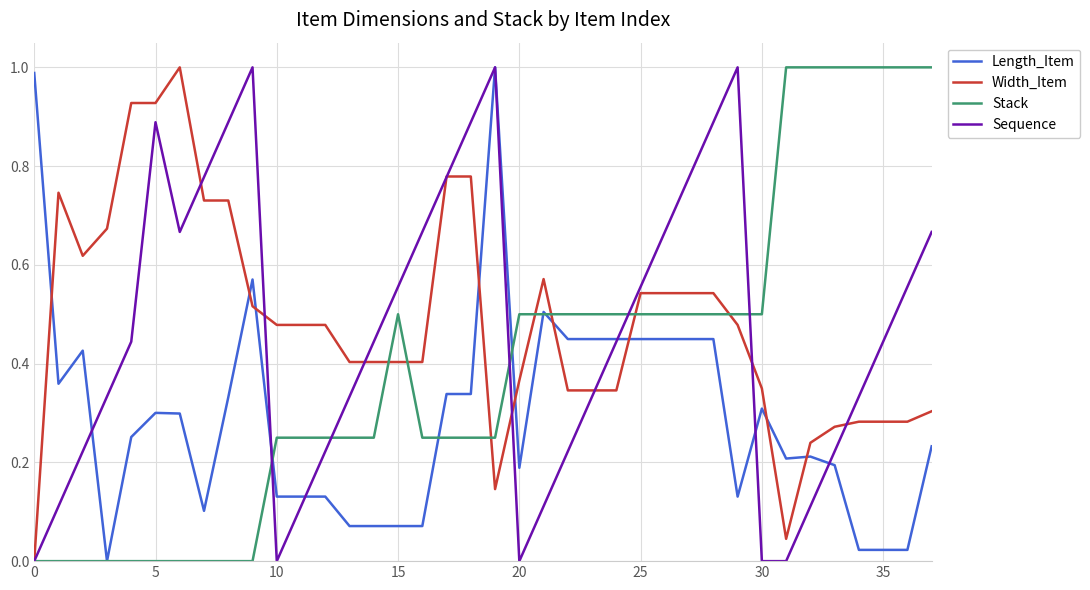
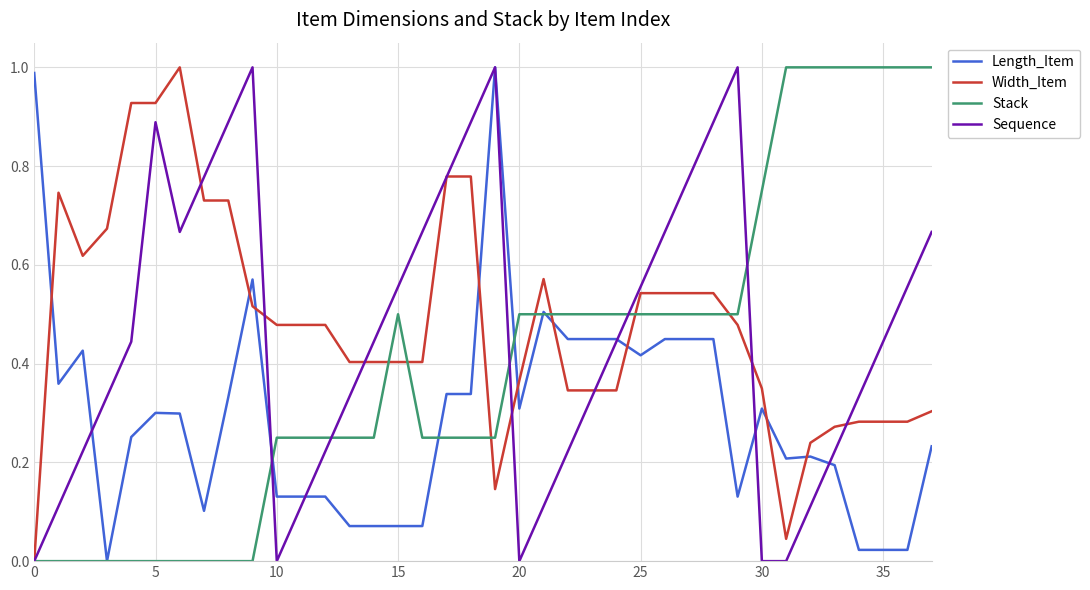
  {
    "Length_Item": {
      "0": 0.99,
      "5": 0.30,
      "10": 0.13,
      "15": 0.07,
-     "20": 0.19,
-     "25": 0.45,
+     "20": 0.31,
+     "25": 0.42,
      "30": 0.31,
      "35": 0.02
    },
    "Width_Item": {
      "5": 0.93,
      "10": 0.48,
      "15": 0.40,
      "20": 0.37,
      "25": 0.54,
      "30": 0.35,
      "35": 0.28
    },
    "Stack": {
      "5": 0.00,
      "10": 0.25,
      "15": 0.50,
      "20": 0.50,
      "25": 0.50,
-     "30": 0.50,
+     "30": 0.75,
      "35": 1.00
    },
    "Sequence": {
      "5": 0.89,
      "10": 0.00,
      "15": 0.56,
      "20": 0.00,
      "25": 0.56,
      "30": 0.00,
      "35": 0.44
    }
  }
